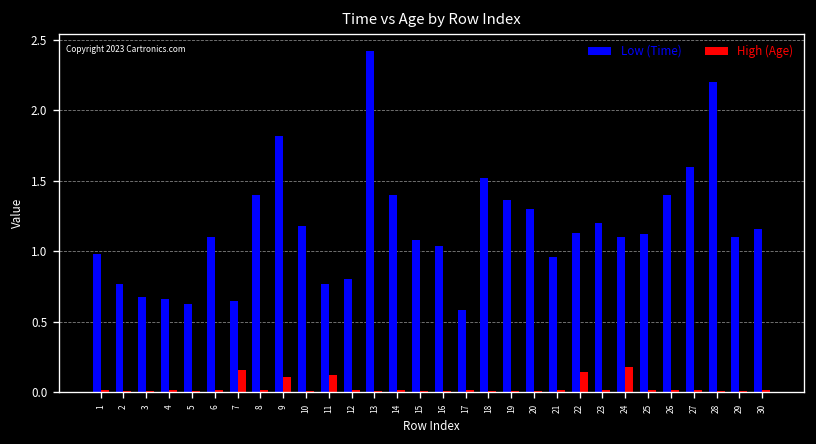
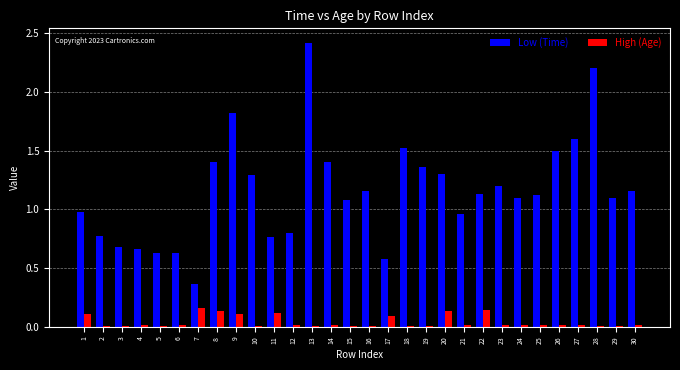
  {
    "Low (Time)": {
      "1": 0.98,
      "2": 0.77,
      "3": 0.68,
      "4": 0.66,
      "5": 0.63,
-     "6": 1.10,
-     "7": 0.65,
+     "6": 0.63,
+     "7": 0.37,
      "8": 1.40,
      "9": 1.82,
-     "10": 1.18,
+     "10": 1.30,
      "11": 0.77,
      "12": 0.80,
      "13": 2.42,
      "14": 1.40,
      "15": 1.08,
-     "16": 1.04,
+     "16": 1.16,
      "17": 0.58,
      "18": 1.52,
      "19": 1.36,
      "20": 1.30,
      "21": 0.96,
      "22": 1.13,
      "23": 1.20,
      "24": 1.10,
      "25": 1.12,
-     "26": 1.4,
+     "26": 1.5,
      "27": 1.60,
      "28": 2.20,
      "29": 1.10,
      "30": 1.16
    },
    "High (Age)": {
-     "1": 0.02,
+     "1": 0.11,
      "7": 0.16,
-     "8": 0.02,
+     "8": 0.13,
      "9": 0.11,
      "11": 0.12,
-     "17": 0.02,
-     "20": 0.01,
+     "17": 0.09,
+     "20": 0.13,
      "22": 0.15,
-     "24": 0.18
+     "24": 0.02
    }
  }
